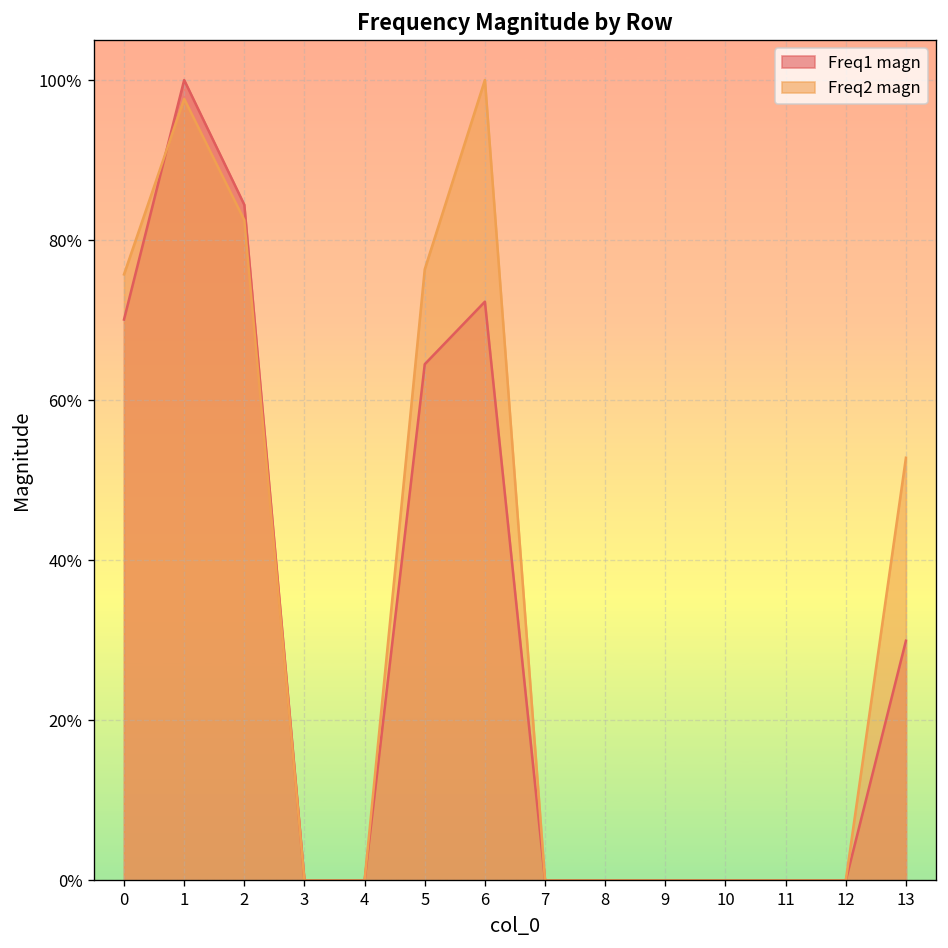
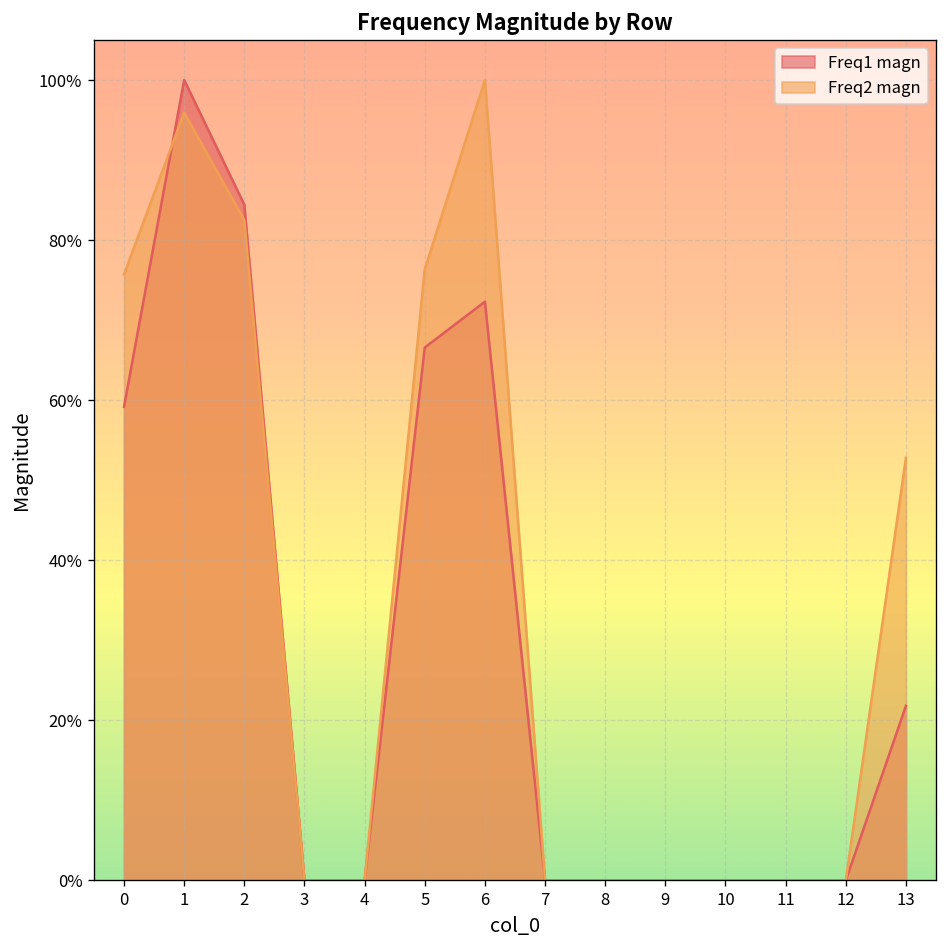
  {
    "Freq1 magn": {
-     "0": "70%",
+     "0": "59%",
      "1": "100%",
      "2": "84%",
-     "5": "64%",
+     "5": "67%",
      "6": "72%",
-     "13": "30%"
+     "13": "22%"
    },
    "Freq2 magn": {
      "0": "76%",
-     "1": "98%",
+     "1": "96%",
      "2": "82%",
      "5": "76%",
      "6": "100%",
      "13": "53%"
    }
  }
